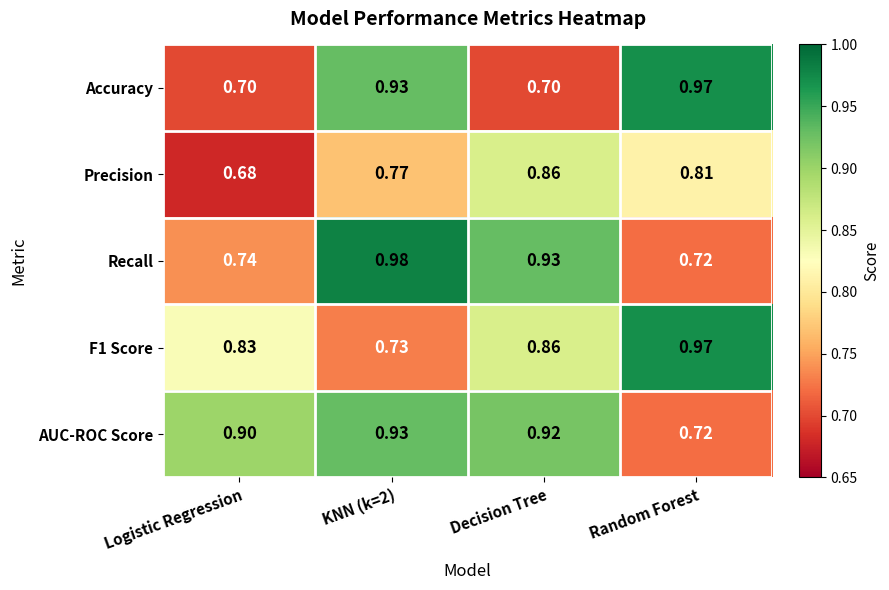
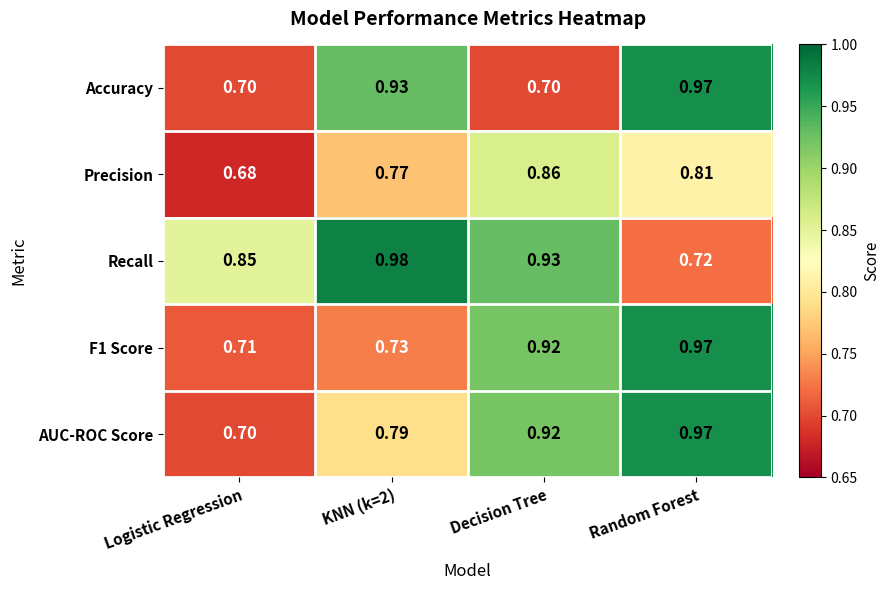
  {
    "Accuracy": {
      "Logistic Regression": 0.70,
      "KNN (k=2)": 0.93,
      "Decision Tree": 0.70,
      "Random Forest": 0.97
    },
    "Precision": {
      "Logistic Regression": 0.68,
      "KNN (k=2)": 0.77,
      "Decision Tree": 0.86,
      "Random Forest": 0.81
    },
    "Recall": {
-     "Logistic Regression": 0.74,
+     "Logistic Regression": 0.85,
      "KNN (k=2)": 0.98,
      "Decision Tree": 0.93,
      "Random Forest": 0.72
    },
    "F1 Score": {
-     "Logistic Regression": 0.83,
+     "Logistic Regression": 0.71,
      "KNN (k=2)": 0.73,
-     "Decision Tree": 0.86,
+     "Decision Tree": 0.92,
      "Random Forest": 0.97
    },
    "AUC-ROC Score": {
-     "Logistic Regression": 0.90,
-     "KNN (k=2)": 0.93,
+     "Logistic Regression": 0.70,
+     "KNN (k=2)": 0.79,
      "Decision Tree": 0.92,
-     "Random Forest": 0.72
+     "Random Forest": 0.97
    }
  }
